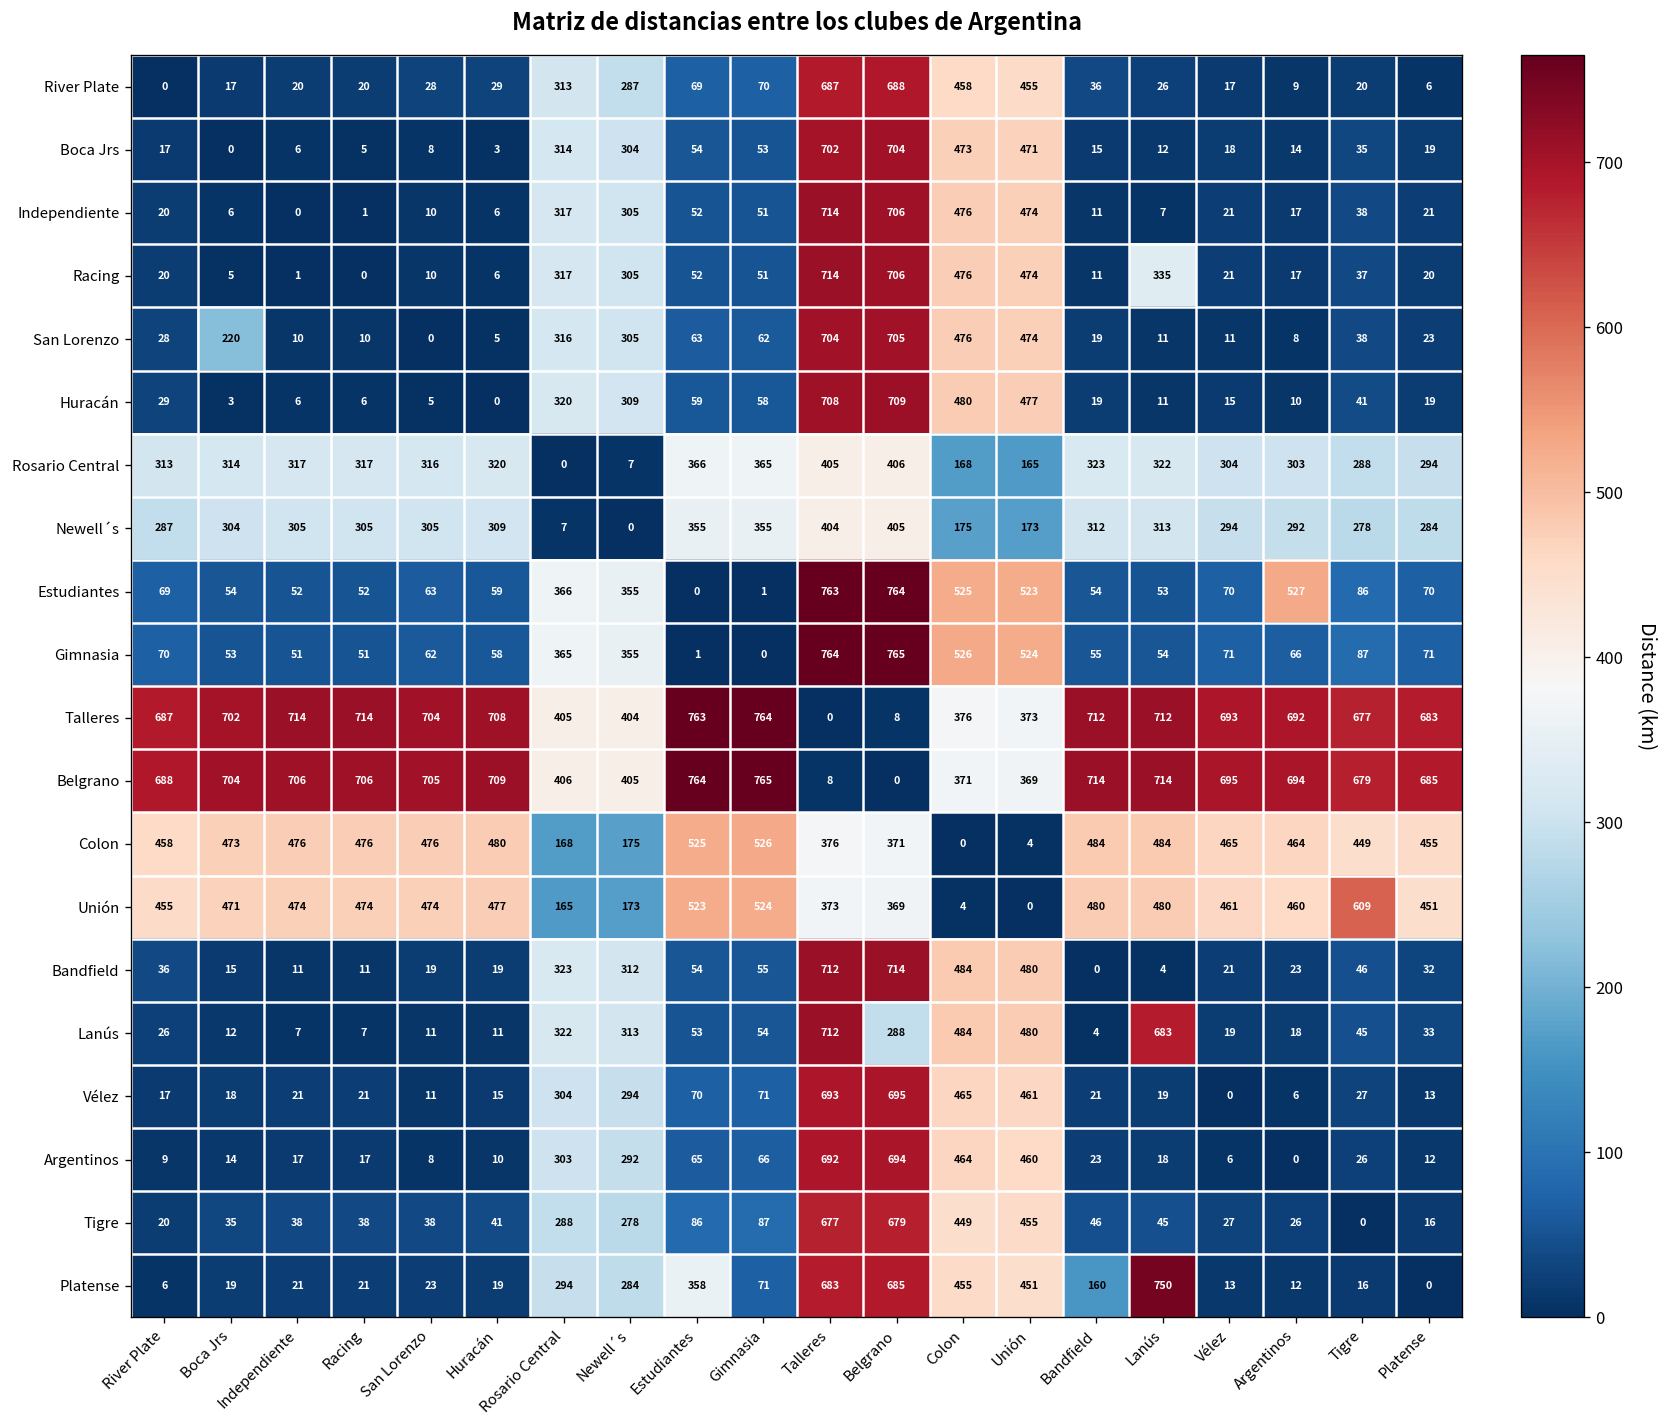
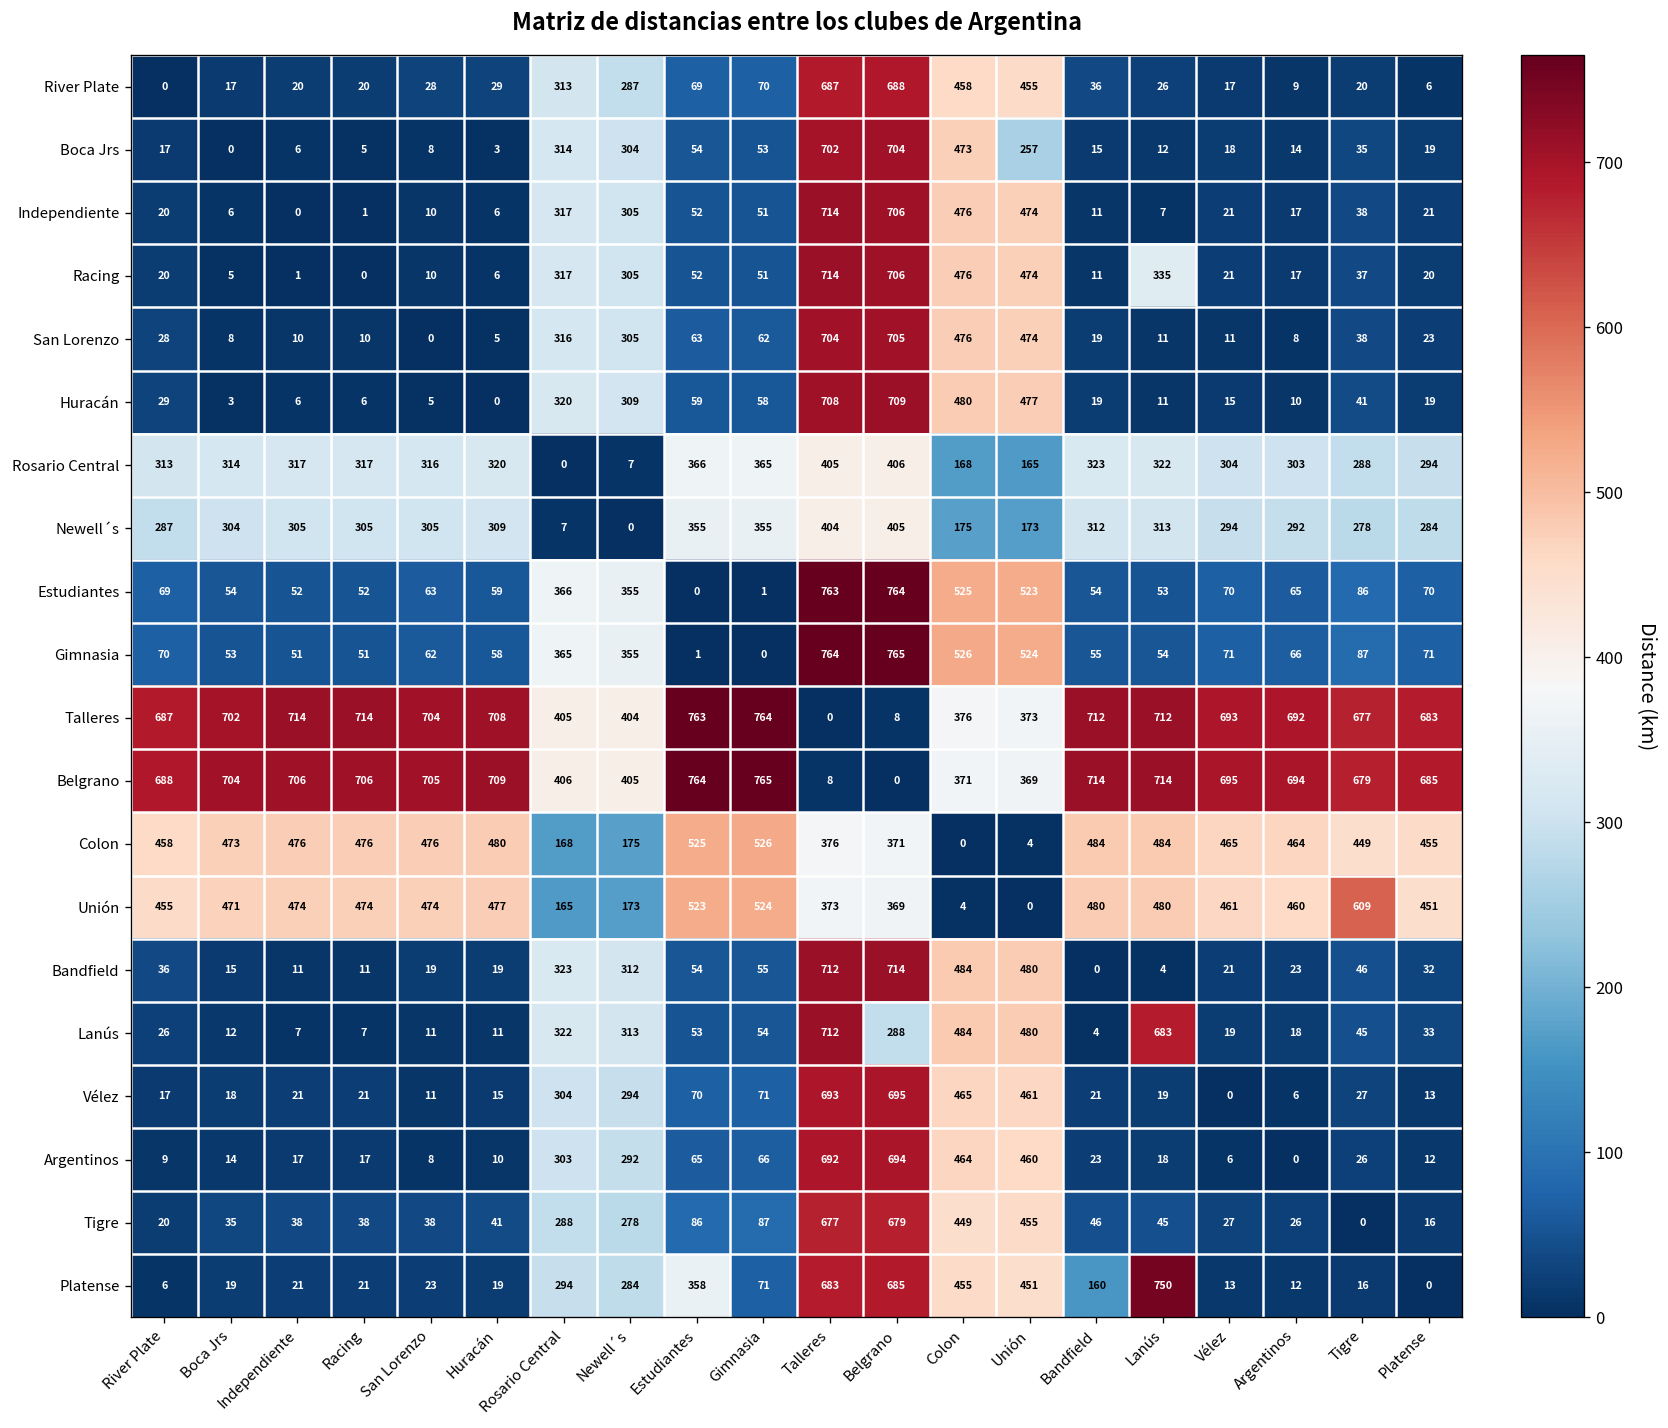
  {
    "Boca Jrs": {
      "River Plate": 17,
      "Boca Jrs": 0,
      "Independiente": 6,
      "Racing": 5,
      "San Lorenzo": 8,
      "Huracán": 3,
      "Rosario Central": 314,
      "Newell´s": 304,
      "Estudiantes": 54,
      "Gimnasia": 53,
      "Talleres": 702,
      "Belgrano": 704,
      "Colon": 473,
-     "Unión": 471,
+     "Unión": 257,
      "Bandfield": 15,
      "Lanús": 12,
      "Vélez": 18,
      "Argentinos": 14,
      "Tigre": 35,
      "Platense": 19
    },
    "San Lorenzo": {
      "River Plate": 28,
-     "Boca Jrs": 220,
+     "Boca Jrs": 8,
      "Independiente": 10,
      "Racing": 10,
      "San Lorenzo": 0,
      "Huracán": 5,
      "Rosario Central": 316,
      "Newell´s": 305,
      "Estudiantes": 63,
      "Gimnasia": 62,
      "Talleres": 704,
      "Belgrano": 705,
      "Colon": 476,
      "Unión": 474,
      "Bandfield": 19,
      "Lanús": 11,
      "Vélez": 11,
      "Argentinos": 8,
      "Tigre": 38,
      "Platense": 23
    },
    "Estudiantes": {
      "River Plate": 69,
      "Boca Jrs": 54,
      "Independiente": 52,
      "Racing": 52,
      "San Lorenzo": 63,
      "Huracán": 59,
      "Rosario Central": 366,
      "Newell´s": 355,
      "Estudiantes": 0,
      "Gimnasia": 1,
      "Talleres": 763,
      "Belgrano": 764,
      "Colon": 525,
      "Unión": 523,
      "Bandfield": 54,
      "Lanús": 53,
      "Vélez": 70,
-     "Argentinos": 527,
+     "Argentinos": 65,
      "Tigre": 86,
      "Platense": 70
    }
  }
